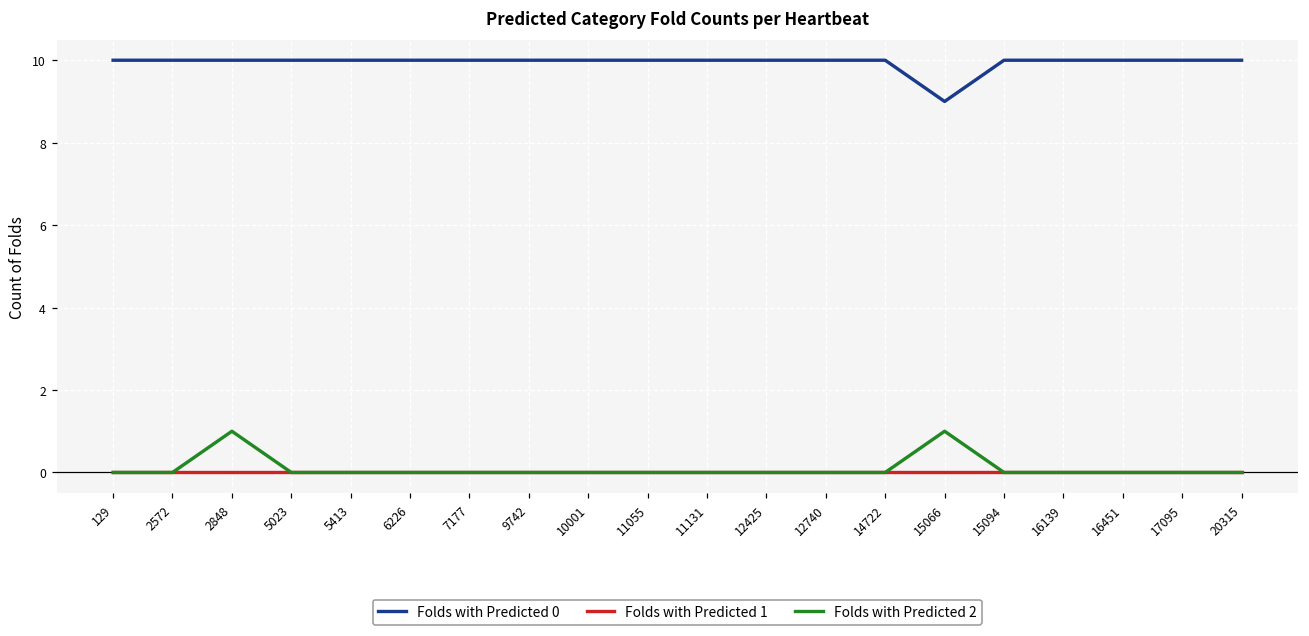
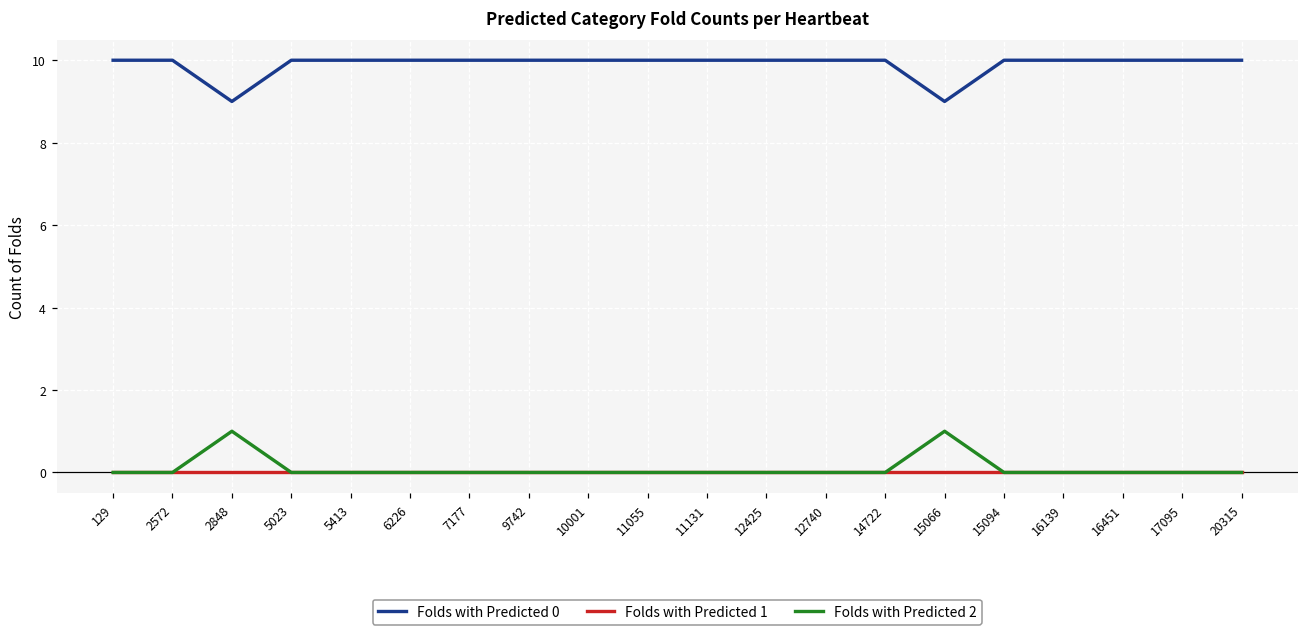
  {
    "Folds with Predicted 0": {
      "129": 10,
      "2572": 10,
-     "2848": 10,
+     "2848": 9,
      "5023": 10,
      "5413": 10,
      "6226": 10,
      "7177": 10,
      "9742": 10,
      "10001": 10,
      "11055": 10,
      "11131": 10,
      "12425": 10,
      "12740": 10,
      "14722": 10,
      "15066": 9,
      "15094": 10,
      "16139": 10,
      "16451": 10,
      "17095": 10,
      "20315": 10
    },
    "Folds with Predicted 1": {
      "2848": 0,
      "15066": 0
    },
    "Folds with Predicted 2": {
      "2848": 1,
      "15066": 1
    }
  }
